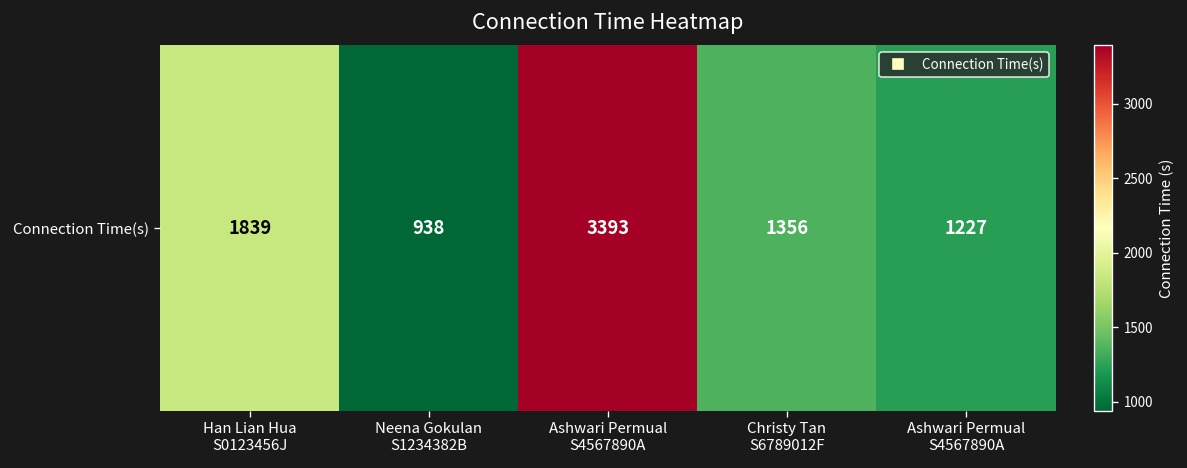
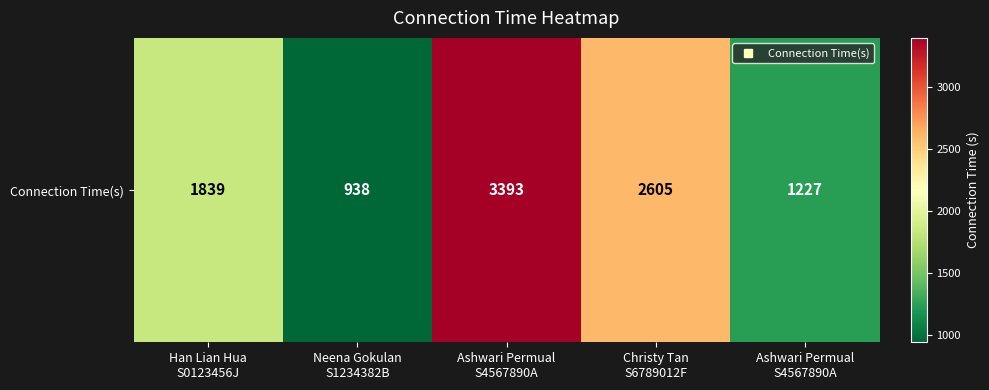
  {
    "Connection Time(s)": {
      "Han Lian Hua S0123456J": 1839,
      "Neena Gokulan S1234382B": 938,
-     "Christy Tan S6789012F": 1356
+     "Christy Tan S6789012F": 2605
    }
  }
